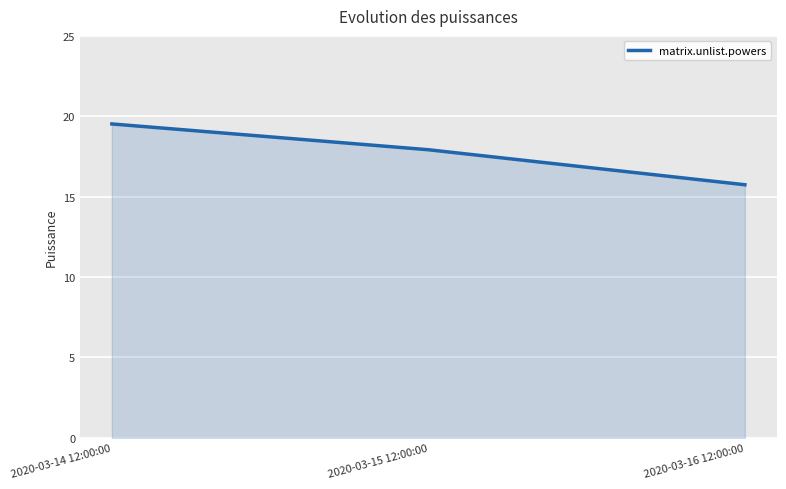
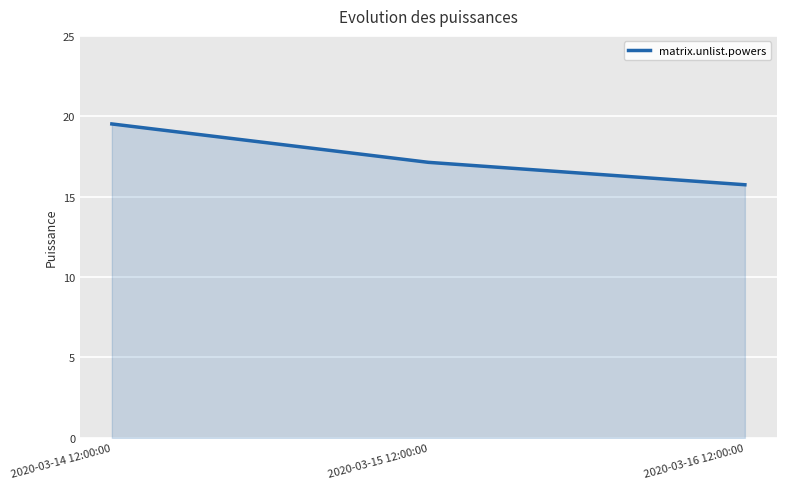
  {
    "2020-03-14 12:00:00": 19.5,
-   "2020-03-15 12:00:00": 17.9,
+   "2020-03-15 12:00:00": 17.1,
    "2020-03-16 12:00:00": 15.7
  }
